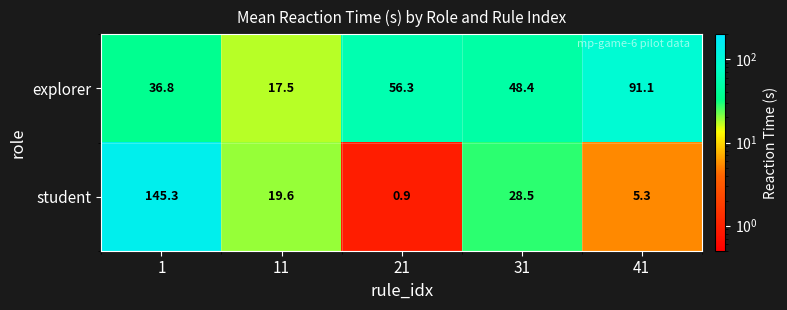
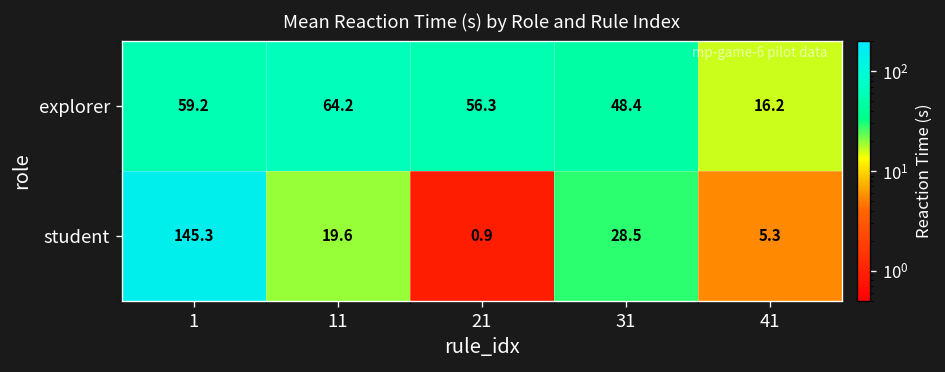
  {
    "explorer": {
-     "1": 36.8,
-     "11": 17.5,
+     "1": 59.2,
+     "11": 64.2,
      "21": 56.3,
      "31": 48.4,
-     "41": 91.1
+     "41": 16.2
    },
    "student": {
      "1": 145.3,
      "11": 19.6,
      "21": 0.9,
      "31": 28.5,
      "41": 5.3
    }
  }
